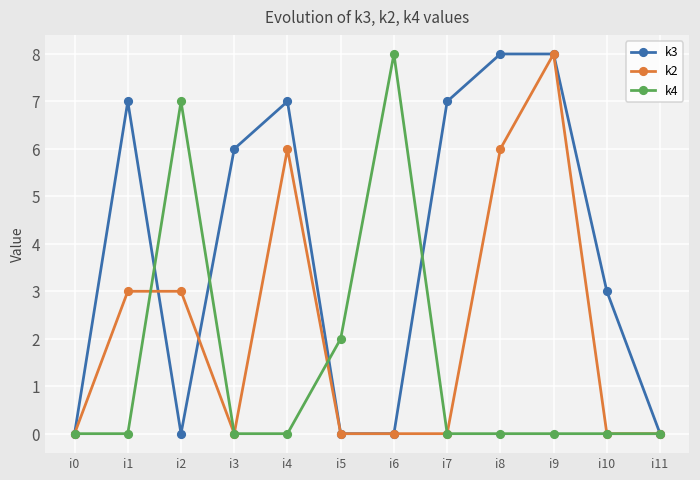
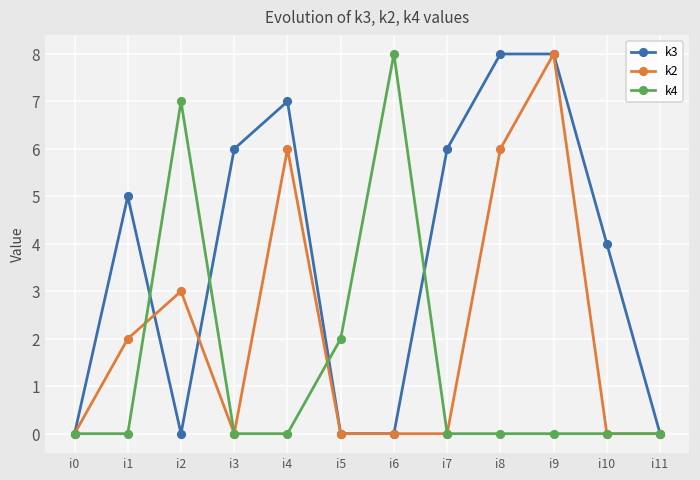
  {
    "k3": {
-     "i1": 7,
+     "i1": 5,
      "i2": 0,
      "i3": 6,
      "i4": 7,
-     "i7": 7,
+     "i7": 6,
      "i8": 8,
-     "i10": 3
+     "i10": 4
    },
    "k2": {
-     "i1": 3,
+     "i1": 2,
      "i2": 3,
      "i4": 6,
      "i8": 6
    },
    "k4": {
      "i1": 0,
      "i2": 7,
      "i4": 0,
      "i5": 2,
      "i6": 8,
      "i8": 0,
      "i9": 0
    }
  }
